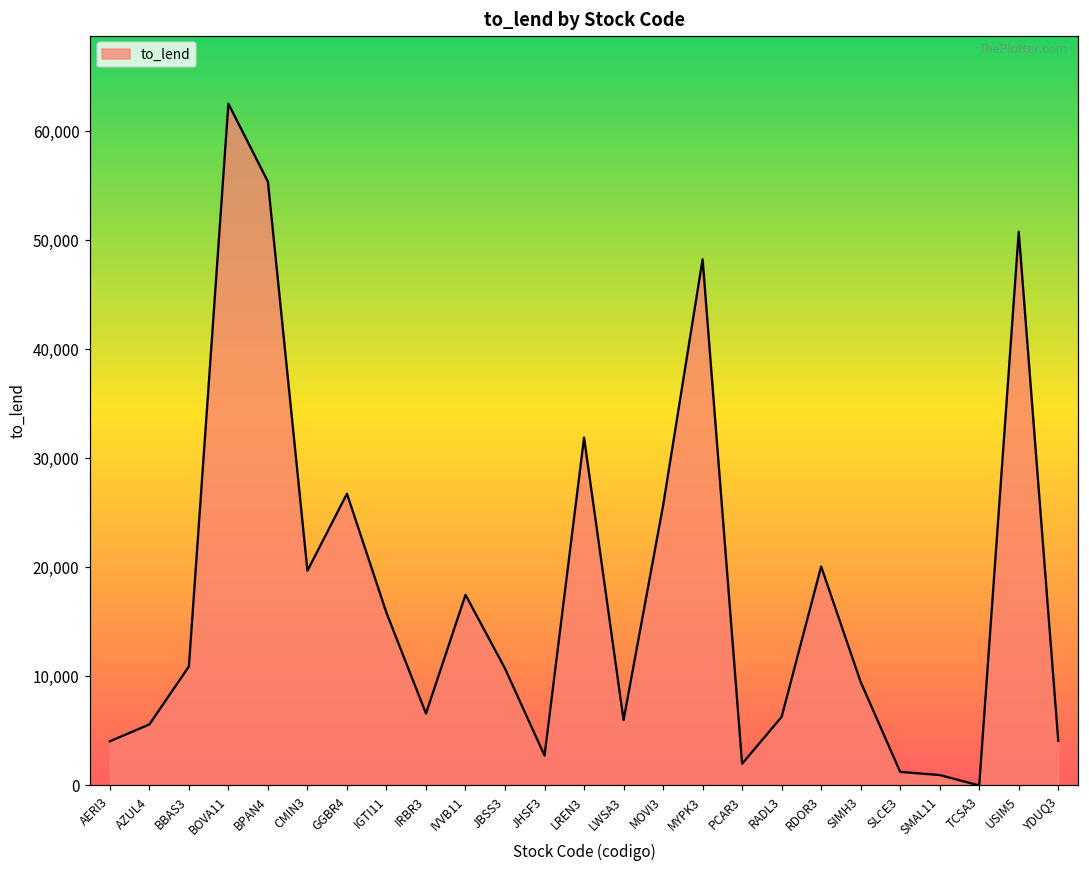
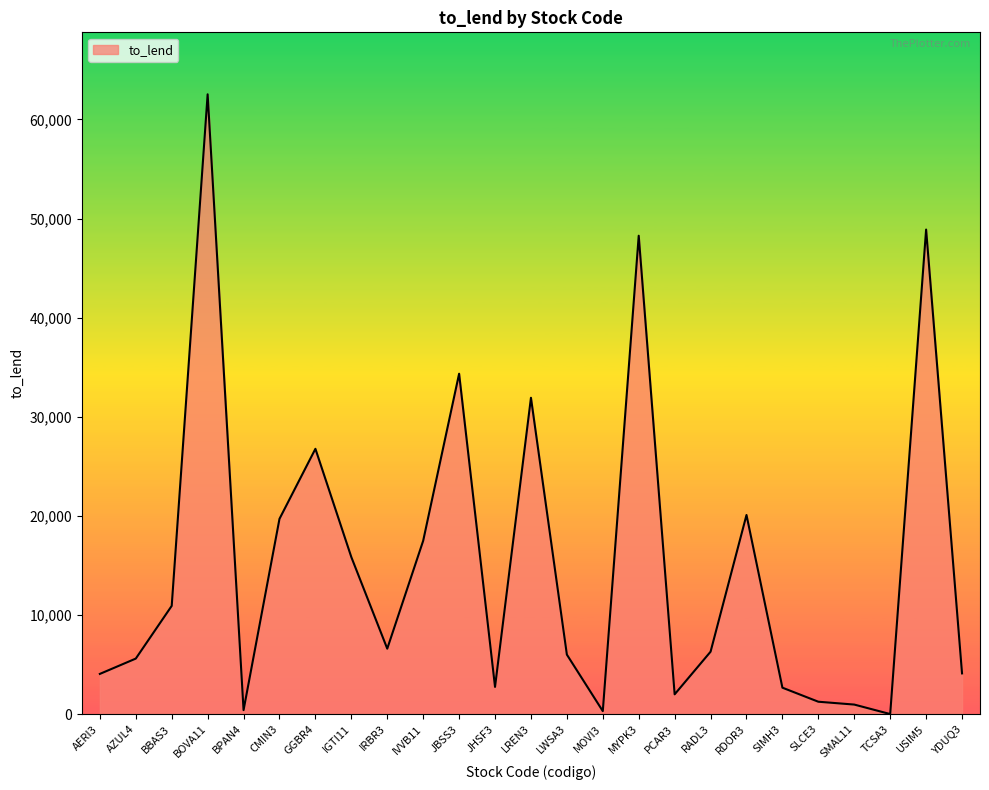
  {
    "AERI3": "4,000",
    "AZUL4": "6,000",
    "BBAS3": "11,000",
    "BOVA11": "63,000",
-   "BPAN4": "55,000",
+   "BPAN4": "0",
    "CMIN3": "20,000",
    "GGBR4": "27,000",
    "IGTI11": "16,000",
    "IRBR3": "7,000",
    "IVVB11": "17,000",
-   "JBSS3": "11,000",
+   "JBSS3": "34,000",
    "JHSF3": "3,000",
    "LREN3": "32,000",
    "LWSA3": "6,000",
-   "MOVI3": "26,000",
+   "MOVI3": "0",
    "MYPK3": "48,000",
    "PCAR3": "2,000",
    "RADL3": "6,000",
    "RDOR3": "20,000",
-   "SIMH3": "10,000",
+   "SIMH3": "3,000",
    "SLCE3": "1,000",
    "SMAL11": "1,000",
    "TCSA3": "0",
-   "USIM5": "51,000",
+   "USIM5": "49,000",
    "YDUQ3": "4,000"
  }
